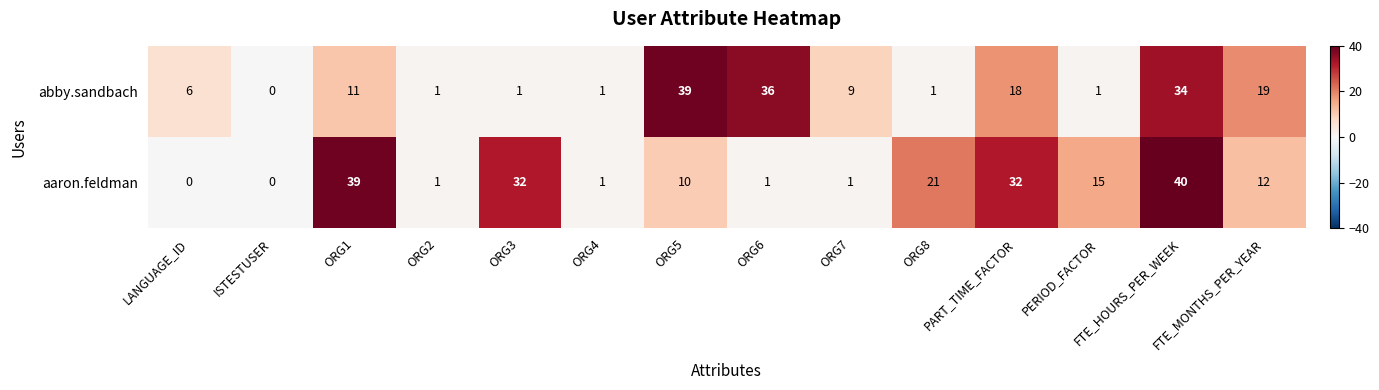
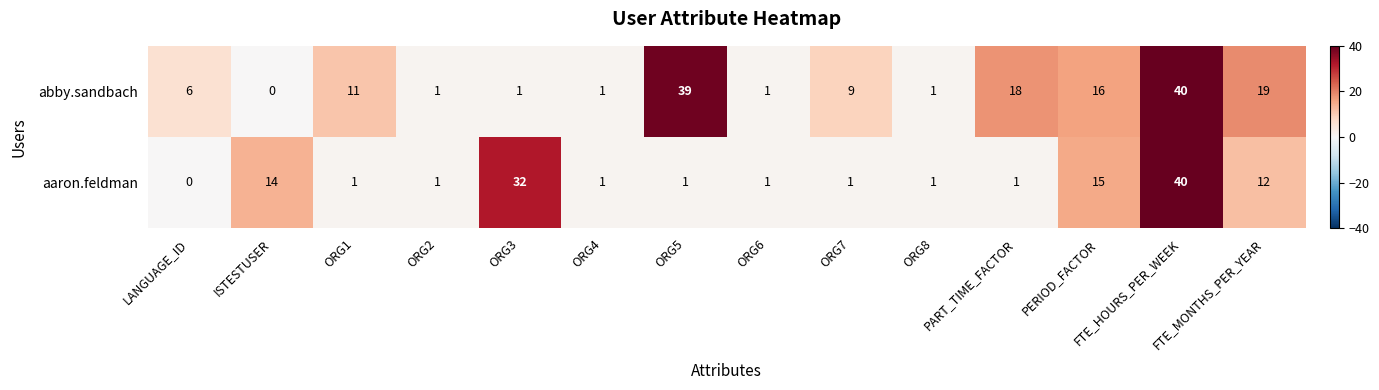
  {
    "abby.sandbach": {
      "LANGUAGE_ID": 6,
      "ISTESTUSER": 0,
      "ORG1": 11,
      "ORG2": 1,
      "ORG3": 1,
      "ORG4": 1,
      "ORG5": 39,
-     "ORG6": 36,
+     "ORG6": 1,
      "ORG7": 9,
      "ORG8": 1,
      "PART_TIME_FACTOR": 18,
-     "PERIOD_FACTOR": 1,
-     "FTE_HOURS_PER_WEEK": 34,
+     "PERIOD_FACTOR": 16,
+     "FTE_HOURS_PER_WEEK": 40,
      "FTE_MONTHS_PER_YEAR": 19
    },
    "aaron.feldman": {
      "LANGUAGE_ID": 0,
-     "ISTESTUSER": 0,
-     "ORG1": 39,
+     "ISTESTUSER": 14,
+     "ORG1": 1,
      "ORG2": 1,
      "ORG3": 32,
      "ORG4": 1,
-     "ORG5": 10,
+     "ORG5": 1,
      "ORG6": 1,
      "ORG7": 1,
-     "ORG8": 21,
-     "PART_TIME_FACTOR": 32,
+     "ORG8": 1,
+     "PART_TIME_FACTOR": 1,
      "PERIOD_FACTOR": 15,
      "FTE_HOURS_PER_WEEK": 40,
      "FTE_MONTHS_PER_YEAR": 12
    }
  }
